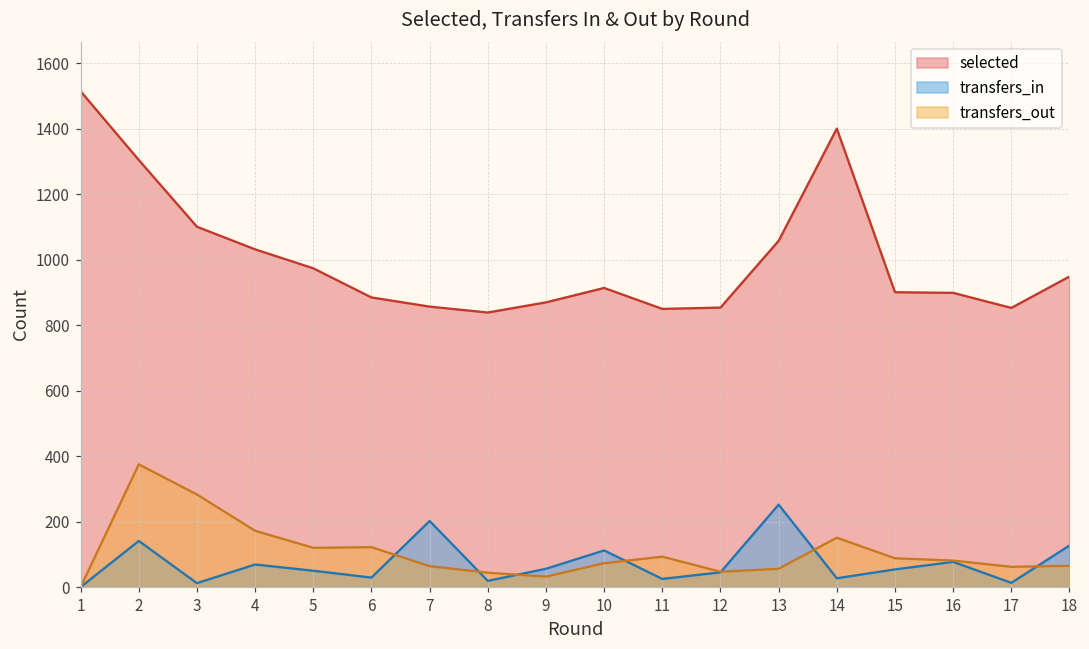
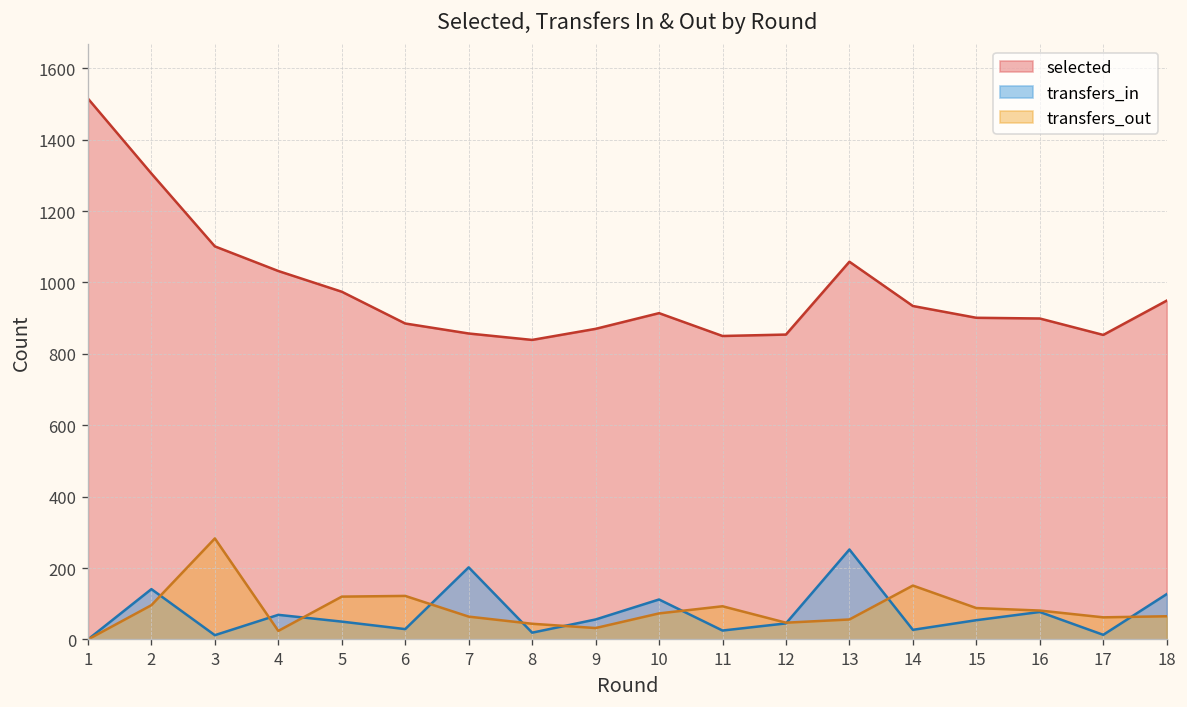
  {
    "selected": {
      "1": 1520,
      "2": 1310,
      "3": 1100,
      "4": 1030,
      "5": 970,
      "6": 890,
      "7": 860,
      "8": 840,
      "9": 870,
      "10": 910,
      "11": 850,
      "12": 850,
      "13": 1060,
-     "14": 1400,
+     "14": 930,
      "15": 900,
      "16": 900,
      "17": 850,
      "18": 950
    },
    "transfers_in": {
      "2": 140,
      "3": 10,
      "4": 70,
      "5": 50,
      "6": 30,
      "7": 200,
      "8": 20,
      "9": 60,
      "10": 110,
      "11": 30,
      "13": 250,
      "14": 30,
      "15": 50,
      "17": 10,
      "18": 130
    },
    "transfers_out": {
-     "2": 380,
+     "2": 100,
      "3": 280,
-     "4": 170,
+     "4": 20,
      "5": 120,
      "6": 120,
      "7": 60,
      "8": 40,
      "9": 30,
      "10": 70,
      "11": 90,
      "13": 60,
      "14": 150,
      "15": 90,
      "17": 60,
      "18": 70
    }
  }
